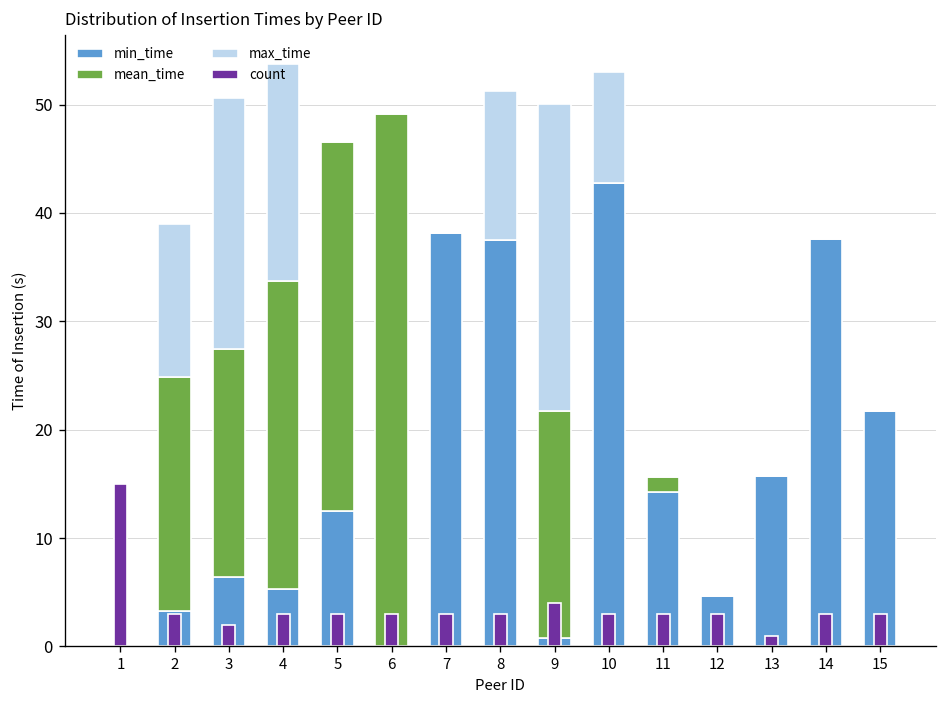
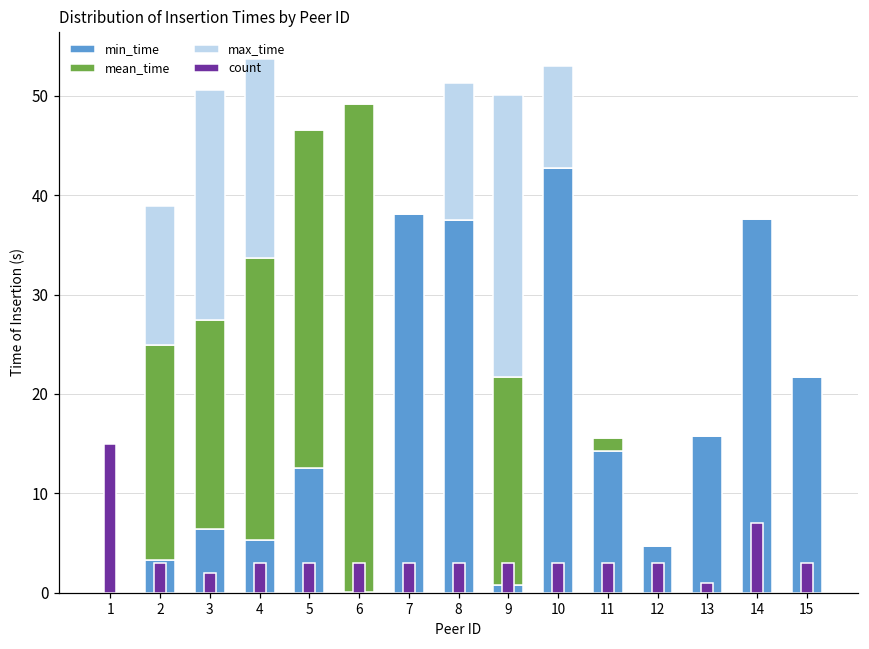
  {
    "min_time": {
      "1": 0,
      "2": 3,
      "3": 6,
      "4": 5,
      "5": 13,
      "7": 38,
      "8": 38,
      "10": 43,
      "11": 14,
      "12": 5,
      "13": 16,
      "14": 38,
      "15": 22
    },
    "mean_time": {
      "1": 0,
      "2": 22,
      "3": 21,
      "4": 28,
      "5": 34,
      "6": 49,
      "7": 0,
      "8": 0,
      "9": 21,
      "10": 0,
      "11": 1,
      "12": 0,
      "13": 0,
      "14": 0,
      "15": 0
    },
    "max_time": {
      "2": 14,
      "3": 23,
      "4": 20,
      "5": 0,
      "6": 0,
      "7": 0,
      "8": 14,
      "9": 28,
      "10": 10,
      "11": 0,
      "12": 0,
      "13": 0,
      "14": 0,
      "15": 0
    },
    "count": {
      "1": 15,
-     "9": 4,
-     "14": 3
+     "9": 3,
+     "14": 7
    }
  }
